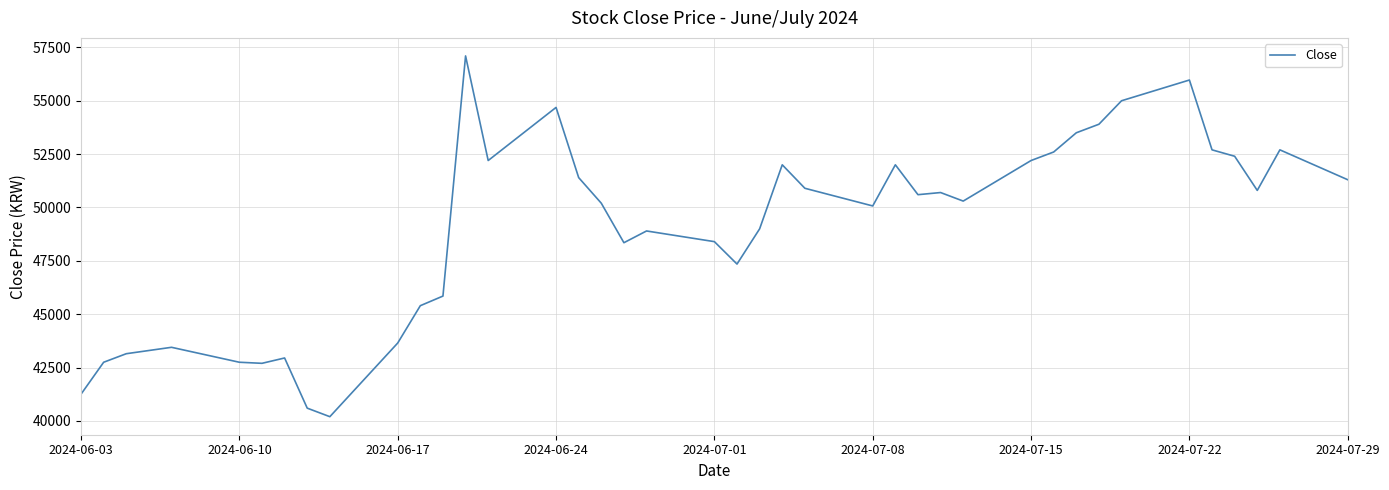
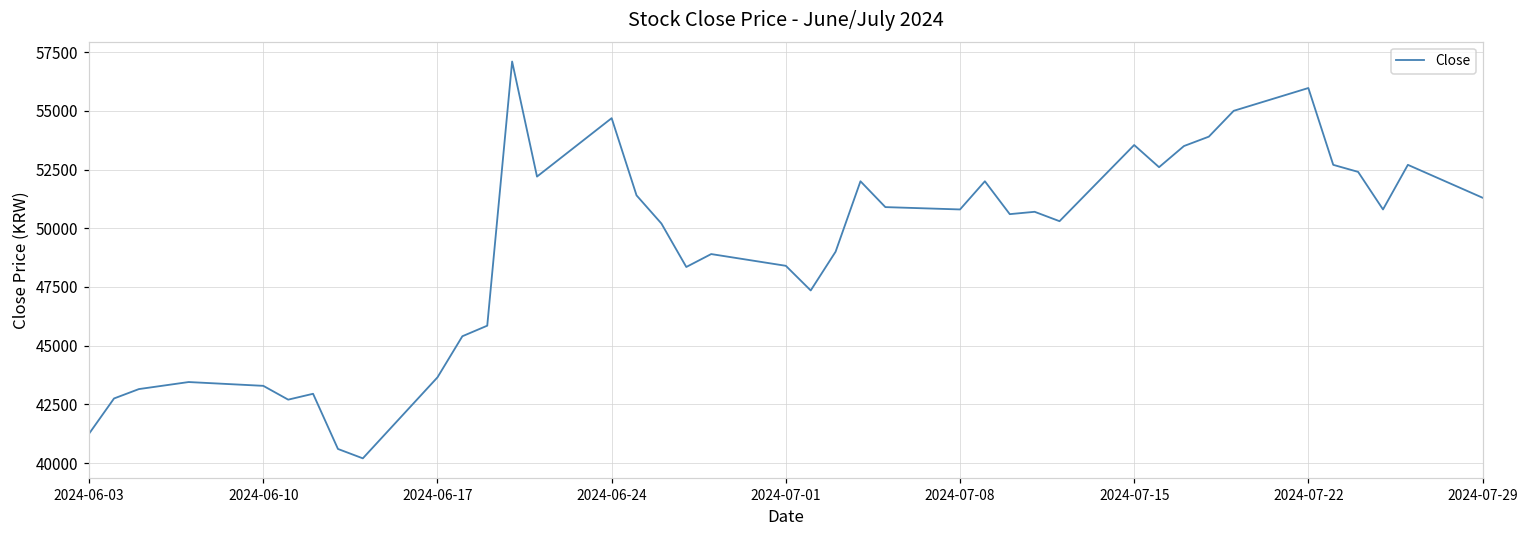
  {
    "2024-06-03": 41300,
-   "2024-06-10": 42800,
+   "2024-06-10": 43300,
    "2024-06-17": 43700,
    "2024-06-24": 54700,
    "2024-07-01": 48400,
-   "2024-07-08": 50100,
-   "2024-07-15": 52200,
+   "2024-07-08": 50800,
+   "2024-07-15": 53500,
    "2024-07-22": 56000,
    "2024-07-29": 51300
  }
